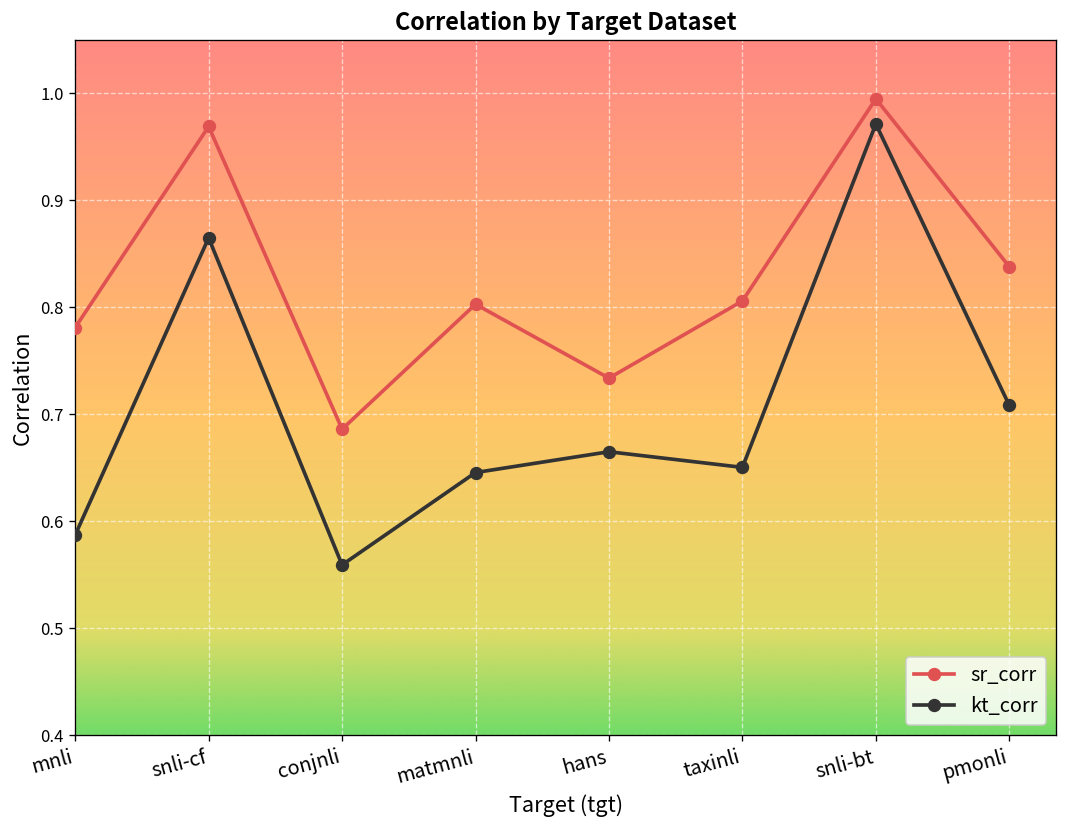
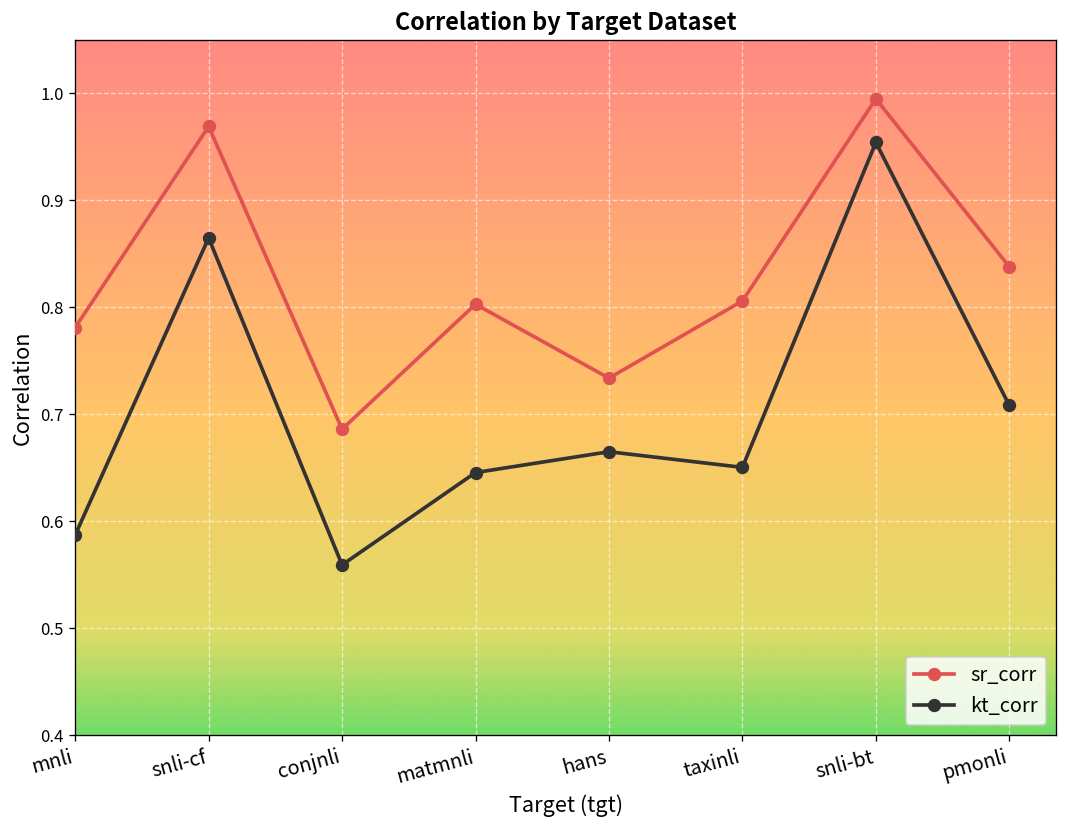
  {
    "sr_corr": {
      "mnli": 0.78,
      "snli-cf": 0.97,
      "conjnli": 0.69,
      "matmnli": 0.80,
      "hans": 0.73,
      "taxinli": 0.81,
      "snli-bt": 0.99,
      "pmonli": 0.84
    },
    "kt_corr": {
      "mnli": 0.59,
      "snli-cf": 0.86,
      "conjnli": 0.56,
      "matmnli": 0.65,
      "hans": 0.66,
      "taxinli": 0.65,
-     "snli-bt": 0.97,
+     "snli-bt": 0.95,
      "pmonli": 0.71
    }
  }
